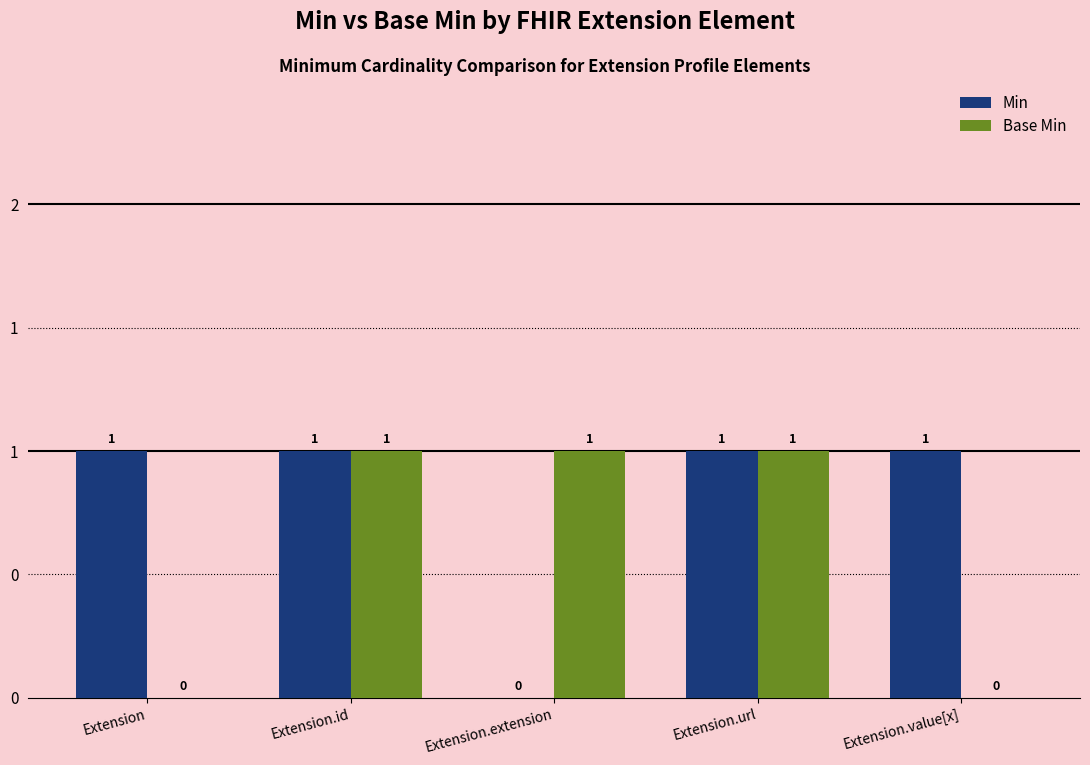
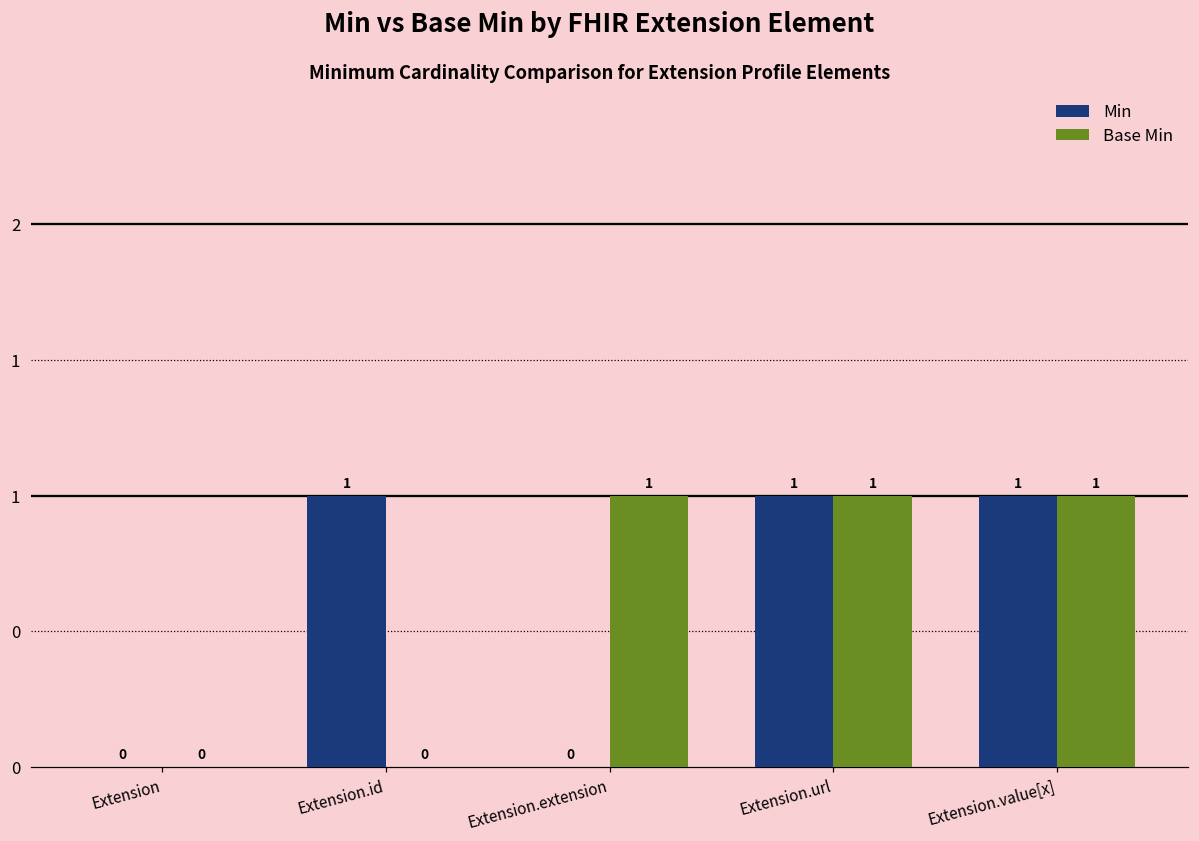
  {
    "Min": {
-     "Extension": 1,
+     "Extension": 0,
      "Extension.id": 1,
      "Extension.extension": 0,
      "Extension.url": 1,
      "Extension.value[x]": 1
    },
    "Base Min": {
      "Extension": 0,
-     "Extension.id": 1,
+     "Extension.id": 0,
      "Extension.extension": 1,
      "Extension.url": 1,
-     "Extension.value[x]": 0
+     "Extension.value[x]": 1
    }
  }
